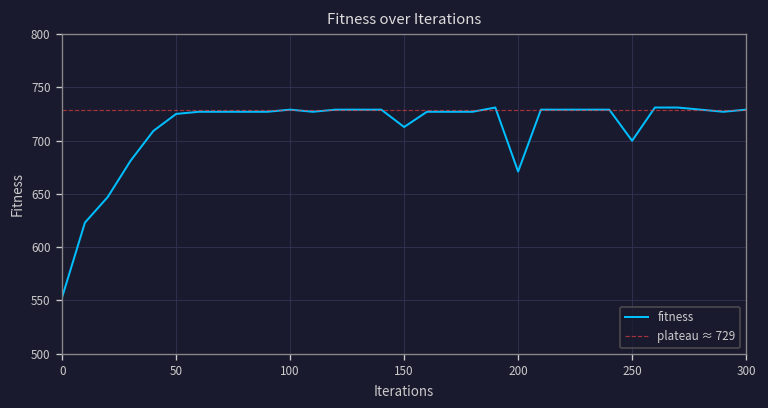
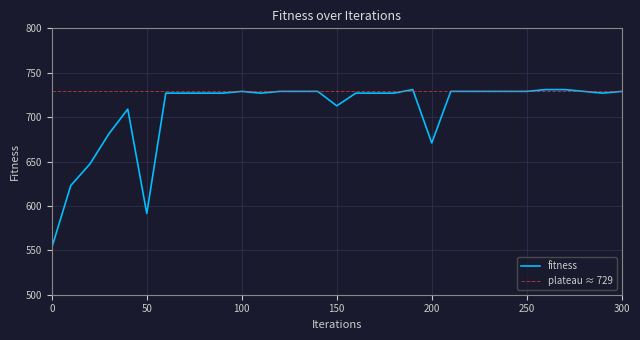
  {
    "0": 550,
-   "50": 730,
+   "50": 590,
    "100": 730,
    "150": 710,
    "200": 670,
-   "250": 700,
+   "250": 730,
    "300": 730
  }
